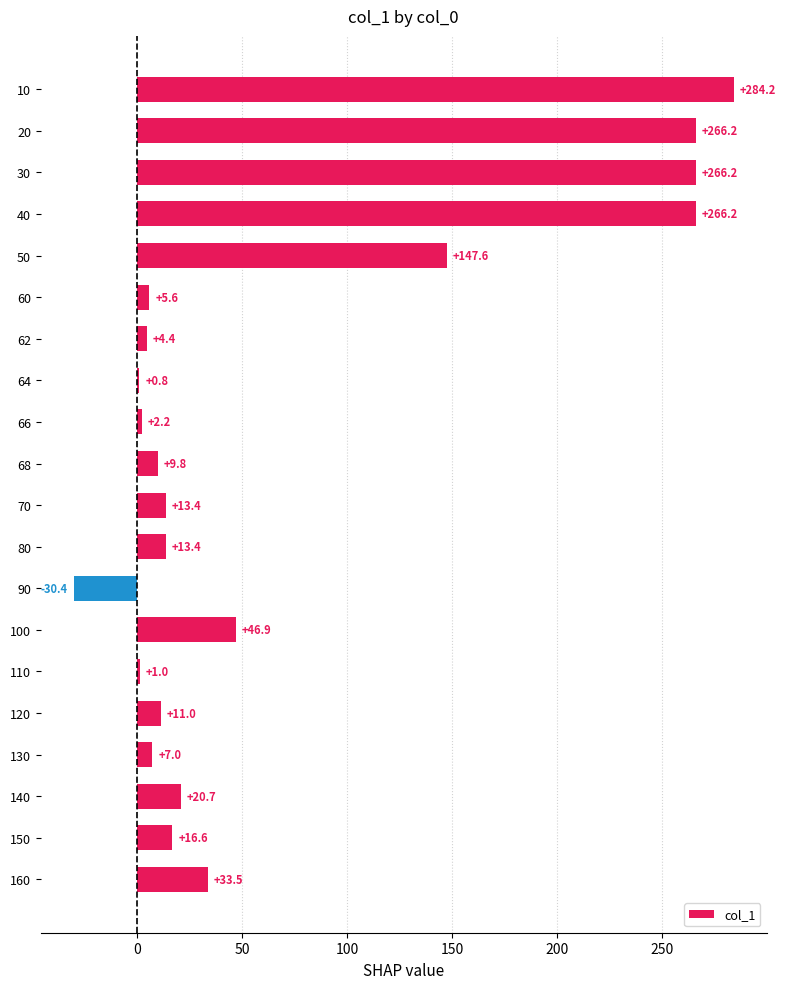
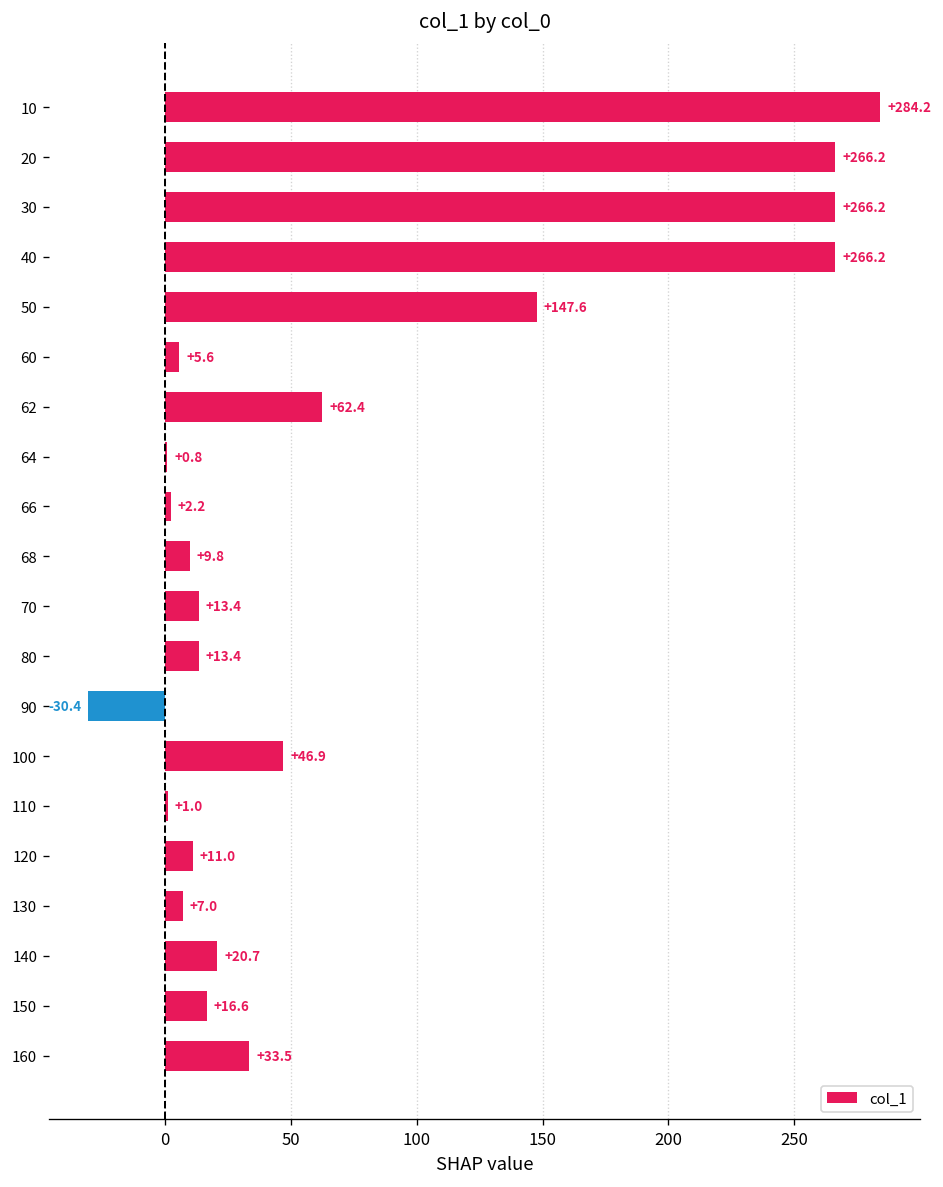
  {
    "10": "+284.2",
    "20": "+266.2",
    "30": "+266.2",
    "40": "+266.2",
    "50": "+147.6",
    "60": "+5.6",
-   "62": "+4.4",
+   "62": "+62.4",
    "64": "+0.8",
    "66": "+2.2",
    "68": "+9.8",
    "70": "+13.4",
    "80": "+13.4",
    "90": "-30.4",
    "100": "+46.9",
    "110": "+1.0",
    "120": "+11.0",
    "130": "+7.0",
    "140": "+20.7",
    "150": "+16.6",
    "160": "+33.5"
  }
